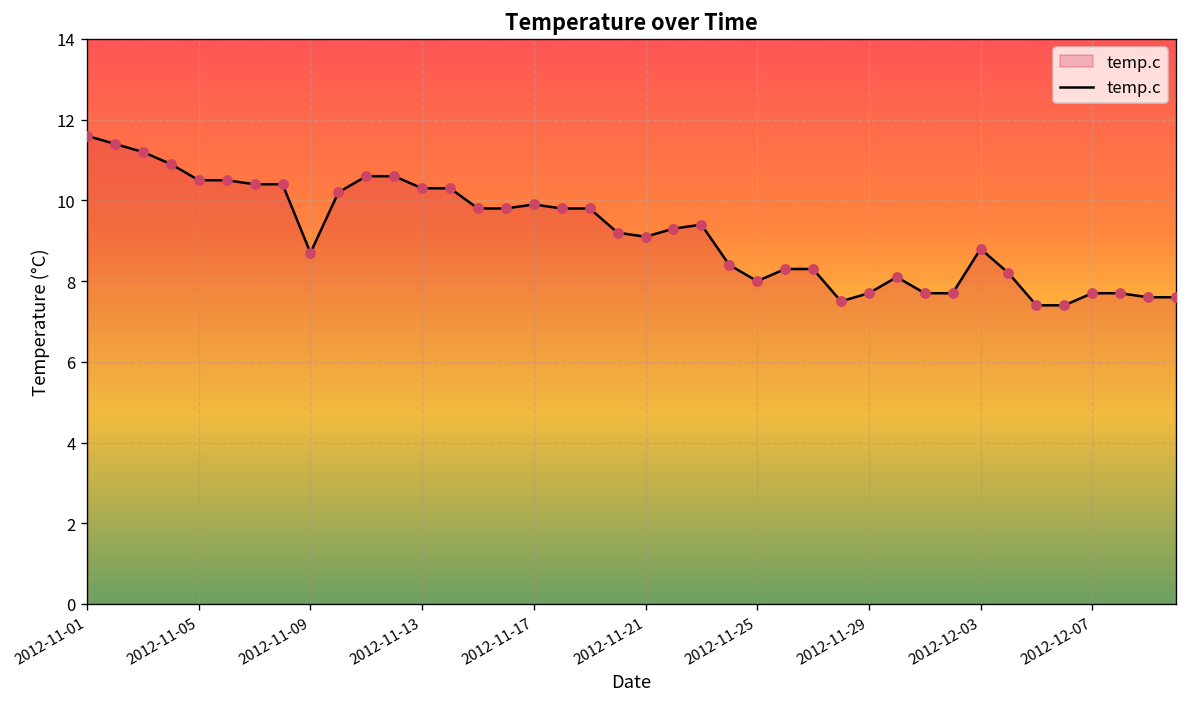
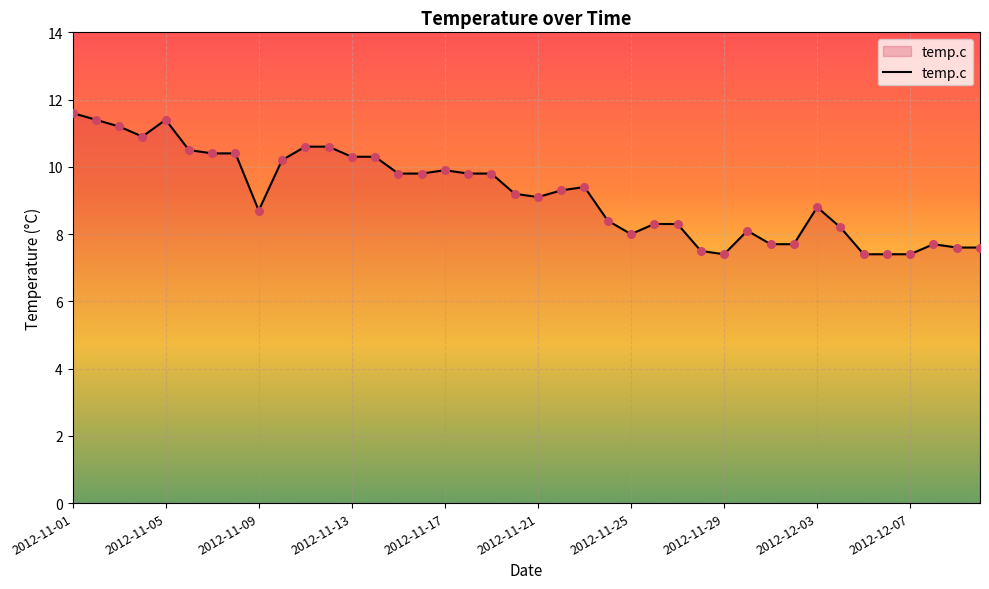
  {
    "2012-11-01": 11.6,
-   "2012-11-05": 10.5,
+   "2012-11-05": 11.4,
    "2012-11-09": 8.7,
    "2012-11-13": 10.3,
    "2012-11-17": 9.9,
    "2012-11-21": 9.1,
    "2012-11-25": 8.0,
-   "2012-11-29": 7.7,
+   "2012-11-29": 7.4,
    "2012-12-03": 8.8,
-   "2012-12-07": 7.7
+   "2012-12-07": 7.4
  }
